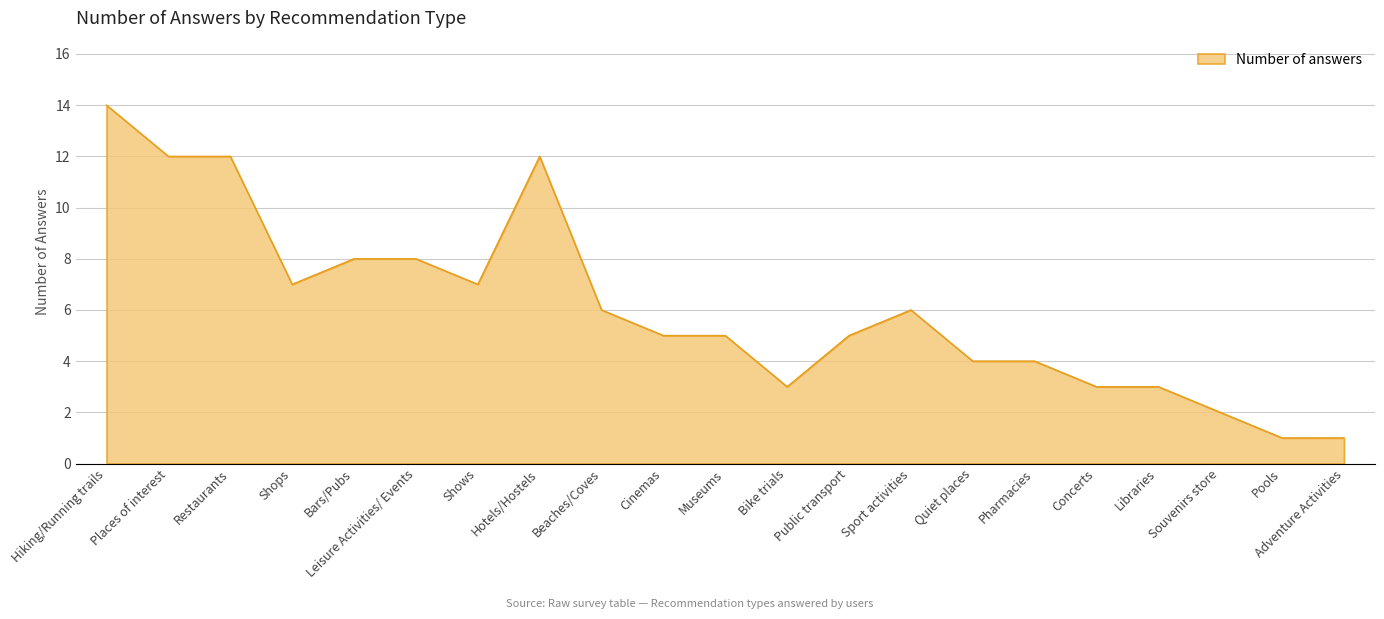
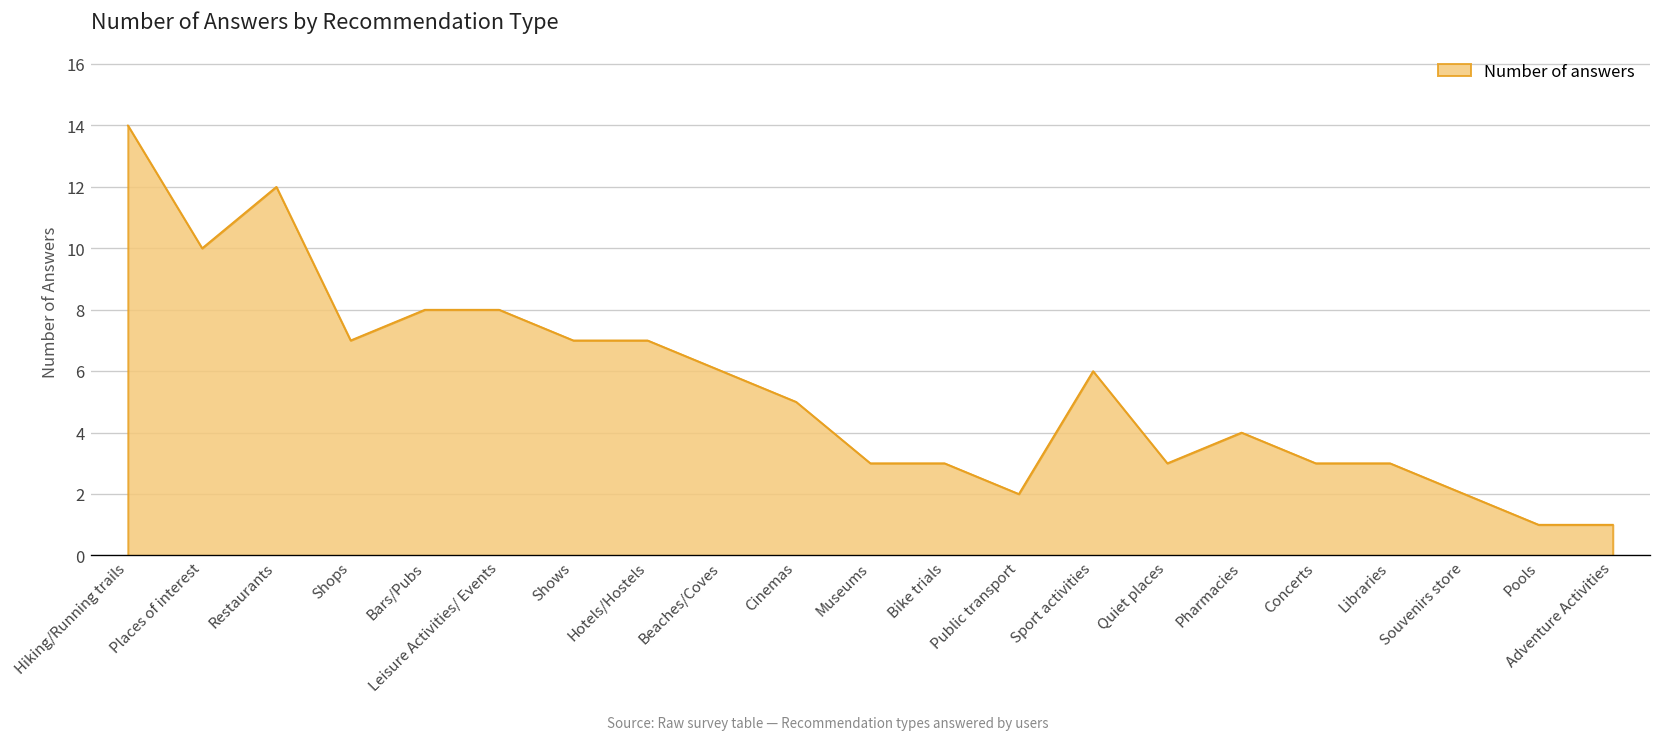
  {
    "Hiking/Running trails": 14,
-   "Places of interest": 12,
+   "Places of interest": 10,
    "Restaurants": 12,
    "Shops": 7,
    "Bars/Pubs": 8,
    "Leisure Activities/ Events": 8,
    "Shows": 7,
-   "Hotels/Hostels": 12,
+   "Hotels/Hostels": 7,
    "Beaches/Coves": 6,
    "Cinemas": 5,
-   "Museums": 5,
+   "Museums": 3,
    "Bike trials": 3,
-   "Public transport": 5,
+   "Public transport": 2,
    "Sport activities": 6,
-   "Quiet places": 4,
+   "Quiet places": 3,
    "Pharmacies": 4,
    "Concerts": 3,
    "Libraries": 3,
    "Souvenirs store": 2,
    "Pools": 1,
    "Adventure Activities": 1
  }
